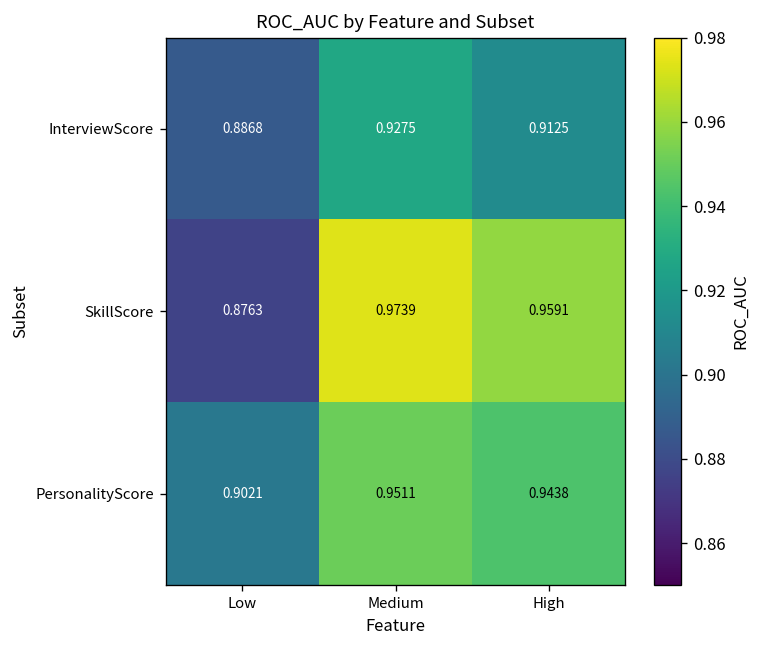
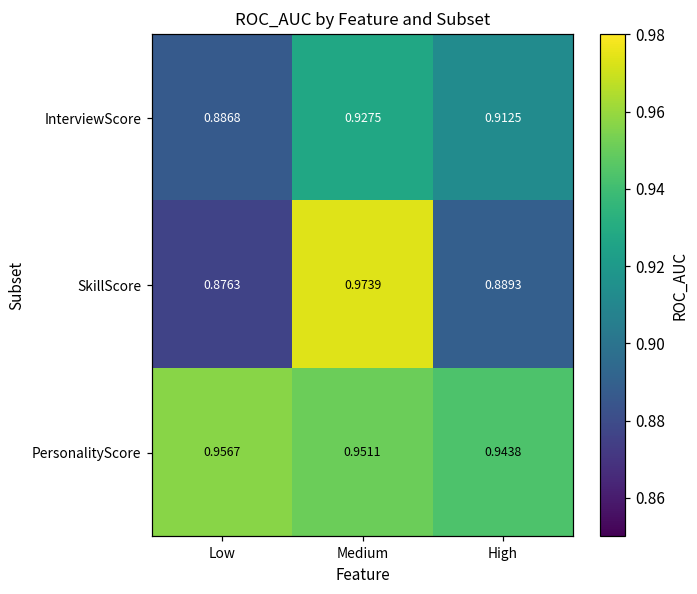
  {
    "InterviewScore": {
      "Low": 0.8868,
      "Medium": 0.9275,
      "High": 0.9125
    },
    "SkillScore": {
      "Low": 0.8763,
      "Medium": 0.9739,
-     "High": 0.9591
+     "High": 0.8893
    },
    "PersonalityScore": {
-     "Low": 0.9021,
+     "Low": 0.9567,
      "Medium": 0.9511,
      "High": 0.9438
    }
  }
